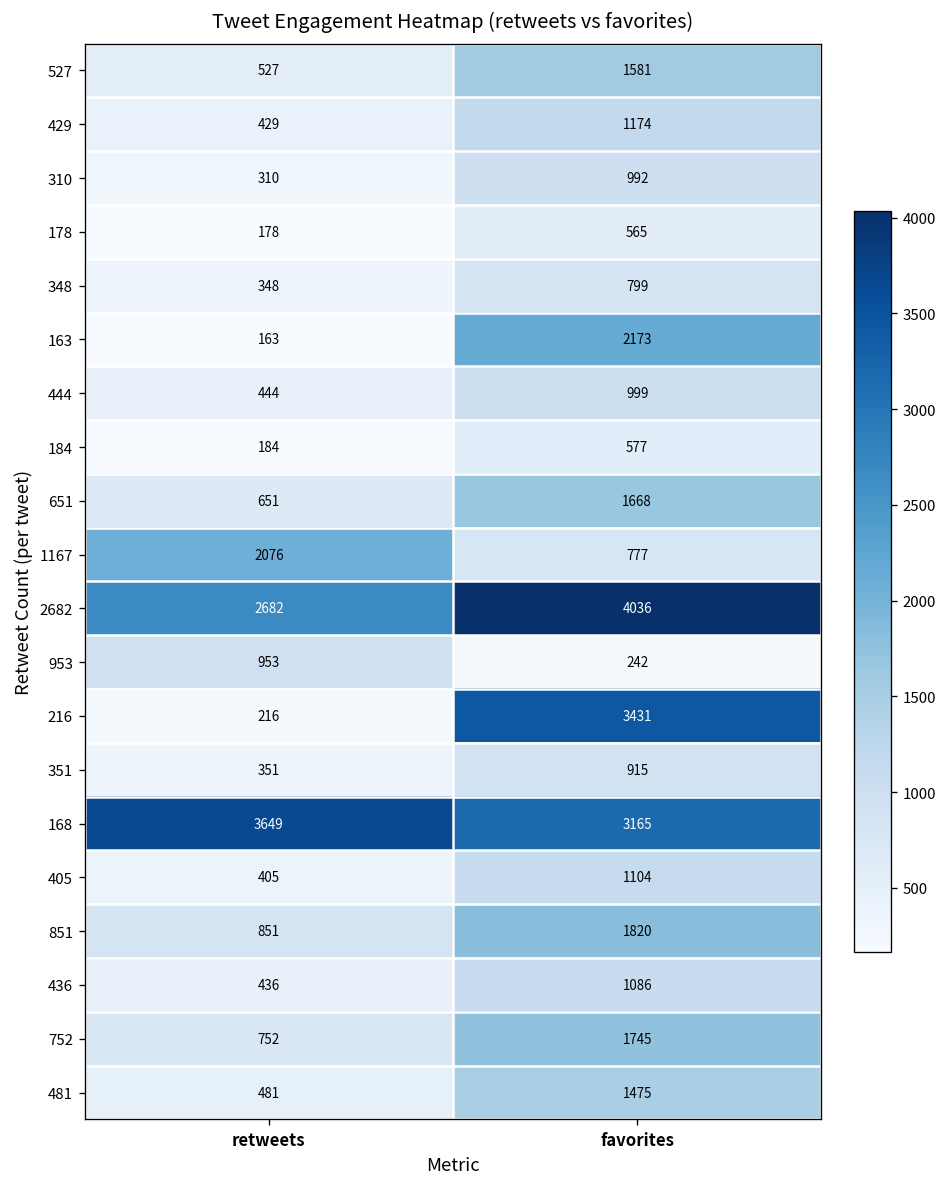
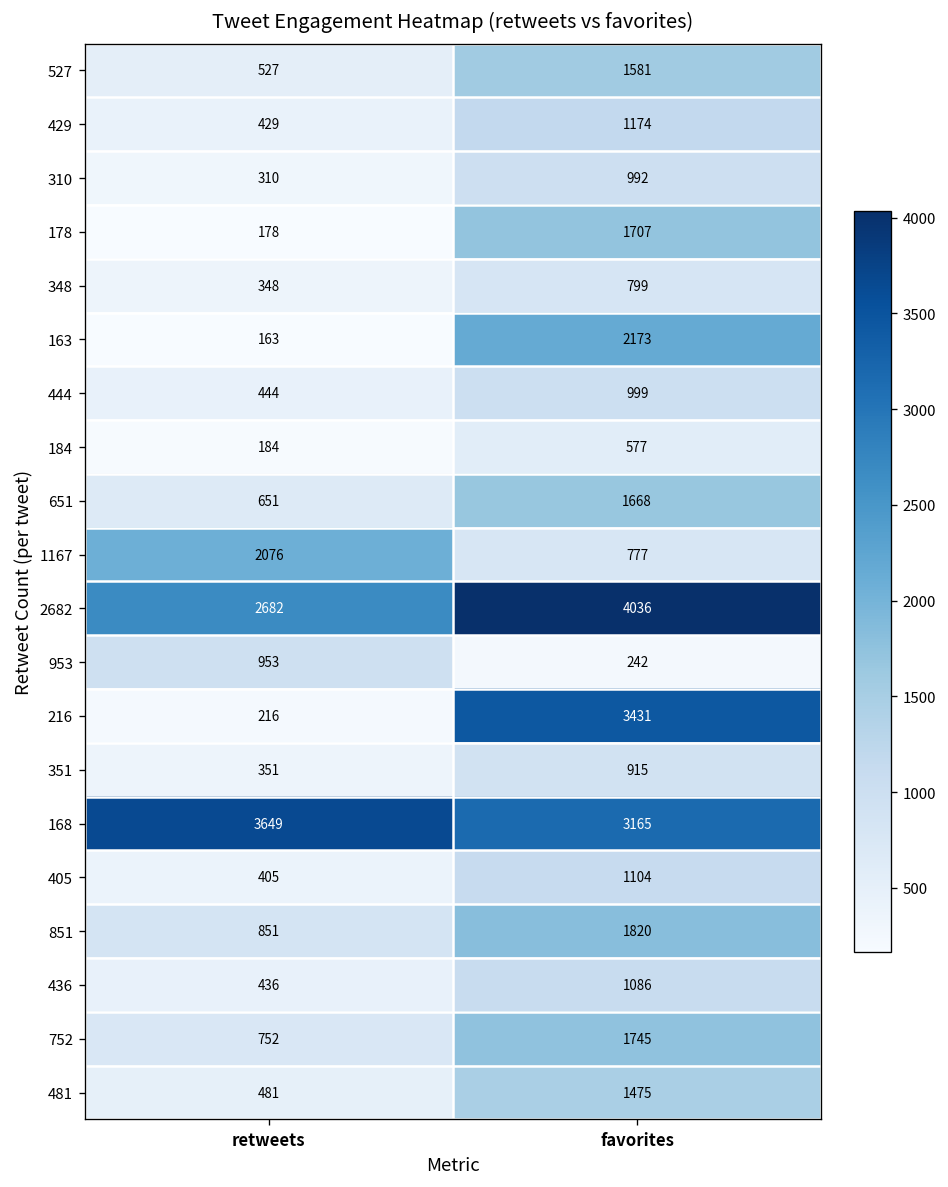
  {
    "527": {
      "retweets": 527,
      "favorites": 1581
    },
    "429": {
      "retweets": 429,
      "favorites": 1174
    },
    "310": {
      "retweets": 310,
      "favorites": 992
    },
    "178": {
      "retweets": 178,
-     "favorites": 565
+     "favorites": 1707
    },
    "348": {
      "retweets": 348,
      "favorites": 799
    },
    "163": {
      "retweets": 163,
      "favorites": 2173
    },
    "444": {
      "retweets": 444,
      "favorites": 999
    },
    "184": {
      "retweets": 184,
      "favorites": 577
    },
    "651": {
      "retweets": 651,
      "favorites": 1668
    },
    "1167": {
      "retweets": 2076,
      "favorites": 777
    },
    "2682": {
      "retweets": 2682,
      "favorites": 4036
    },
    "953": {
      "retweets": 953,
      "favorites": 242
    },
    "216": {
      "retweets": 216,
      "favorites": 3431
    },
    "351": {
      "retweets": 351,
      "favorites": 915
    },
    "168": {
      "retweets": 3649,
      "favorites": 3165
    },
    "405": {
      "retweets": 405,
      "favorites": 1104
    },
    "851": {
      "retweets": 851,
      "favorites": 1820
    },
    "436": {
      "retweets": 436,
      "favorites": 1086
    },
    "752": {
      "retweets": 752,
      "favorites": 1745
    },
    "481": {
      "retweets": 481,
      "favorites": 1475
    }
  }
